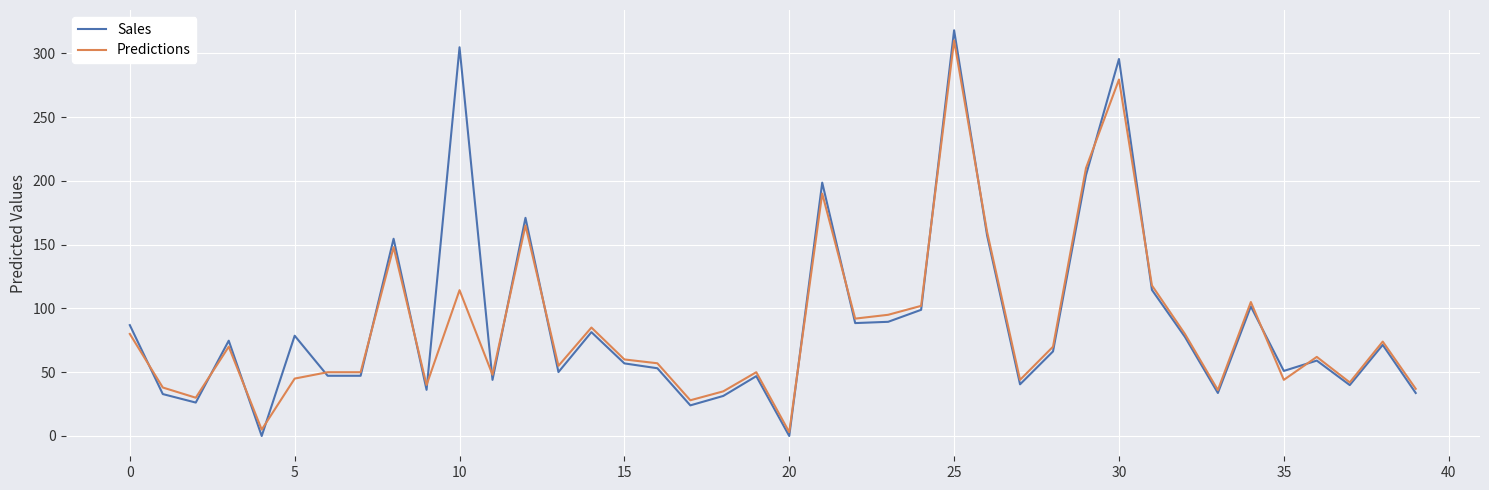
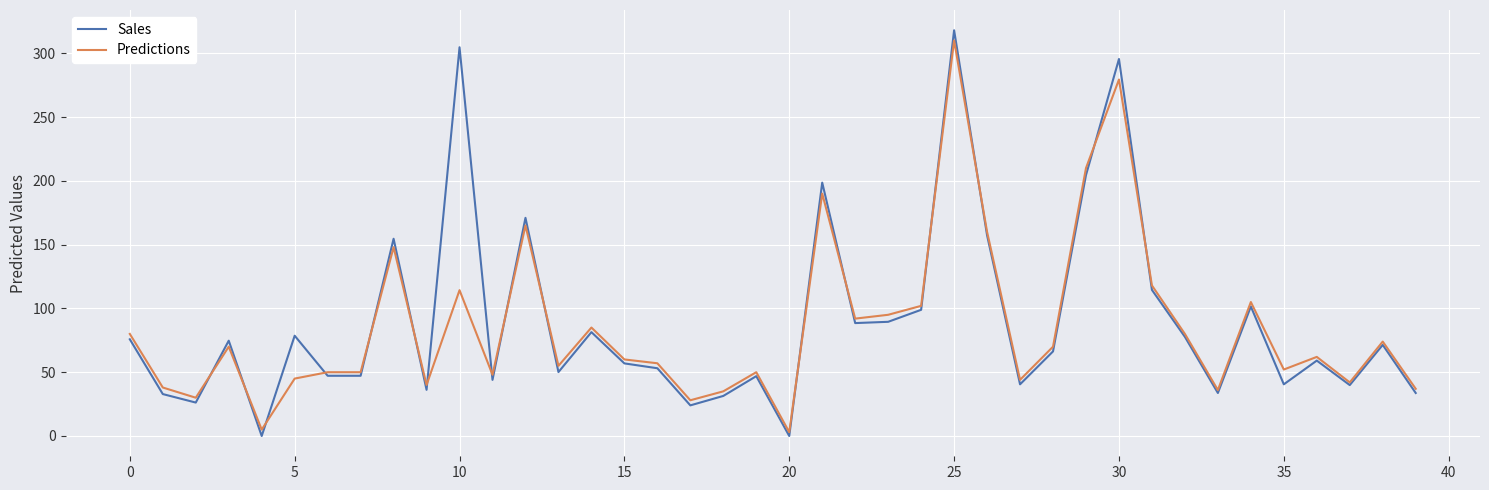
  {
    "Sales": {
-     "0": 87,
+     "0": 76,
      "5": 79,
      "10": 305,
      "15": 57,
      "20": 0,
      "25": 318,
      "30": 296,
-     "35": 51
+     "35": 41
    },
    "Predictions": {
      "0": 80,
      "5": 45,
      "10": 114,
      "15": 60,
      "20": 3,
      "25": 310,
      "30": 279,
-     "35": 44
+     "35": 52
    }
  }
